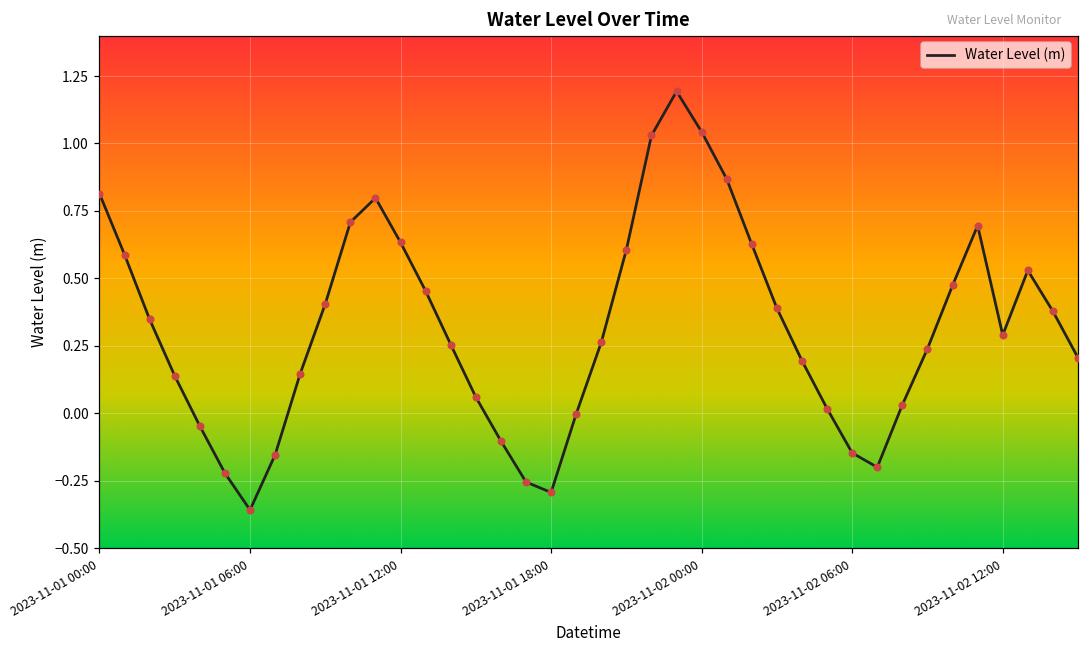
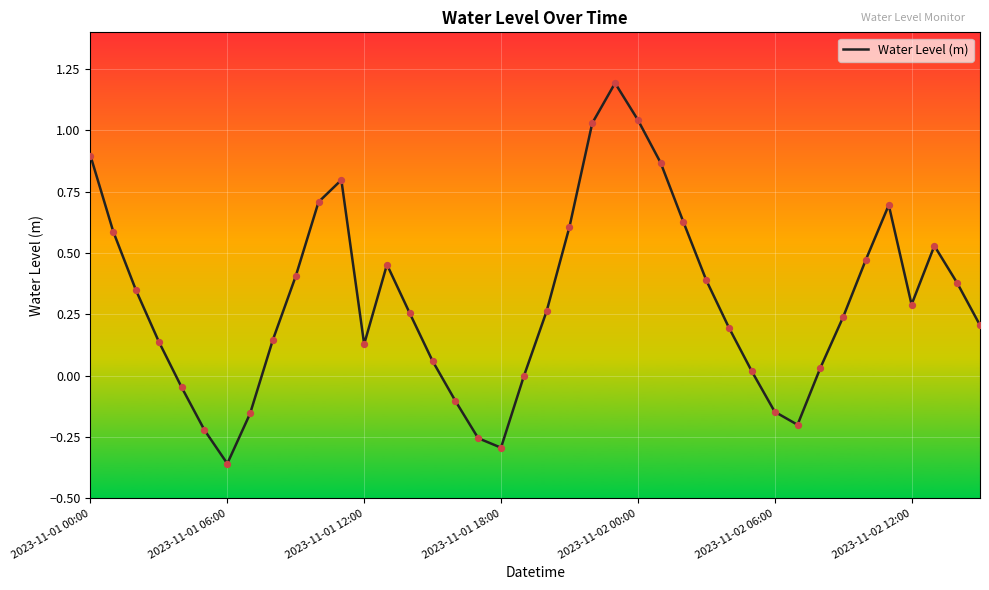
  {
-   "2023-11-01 00:00": 0.81,
+   "2023-11-01 00:00": 0.90,
    "2023-11-01 06:00": -0.36,
-   "2023-11-01 12:00": 0.63,
+   "2023-11-01 12:00": 0.13,
    "2023-11-01 18:00": -0.29,
    "2023-11-02 00:00": 1.04,
    "2023-11-02 06:00": -0.15,
    "2023-11-02 12:00": 0.29
  }
